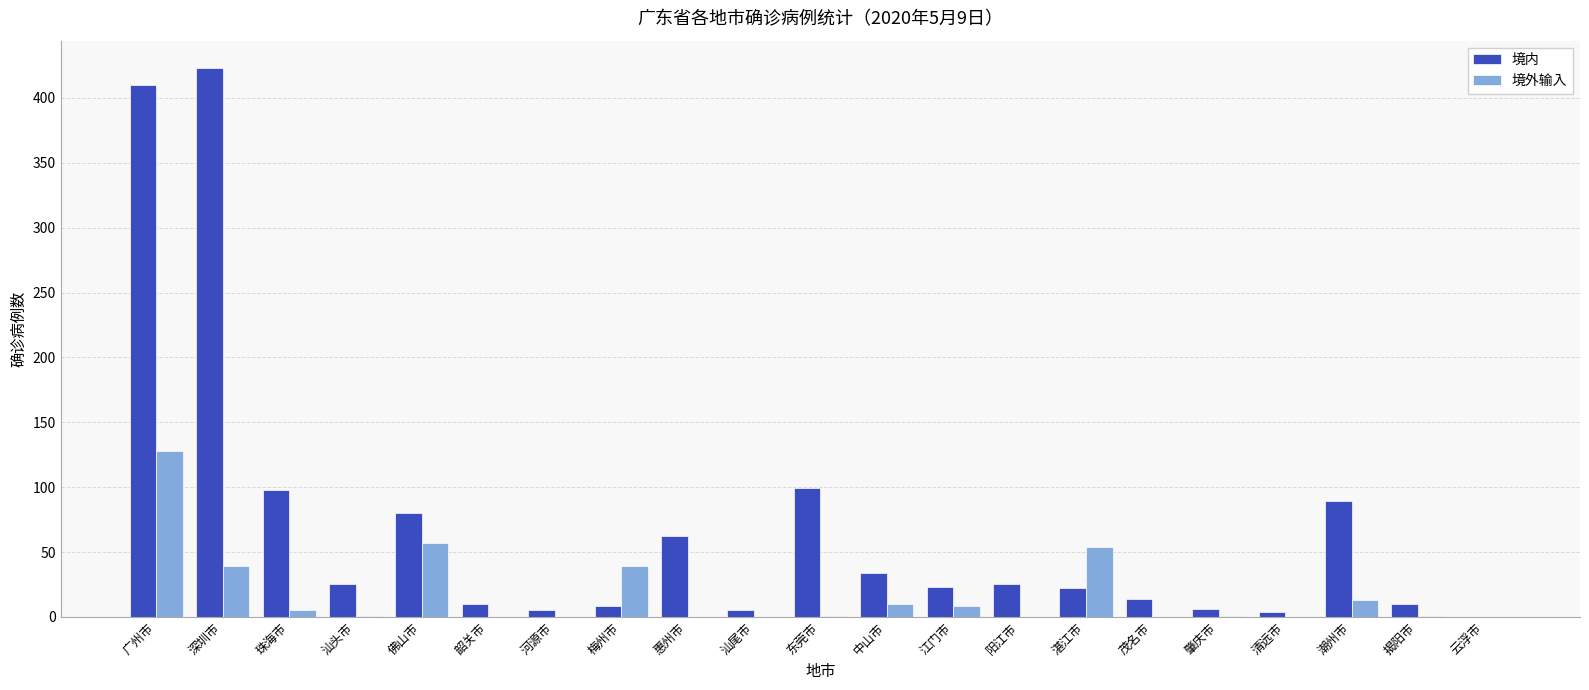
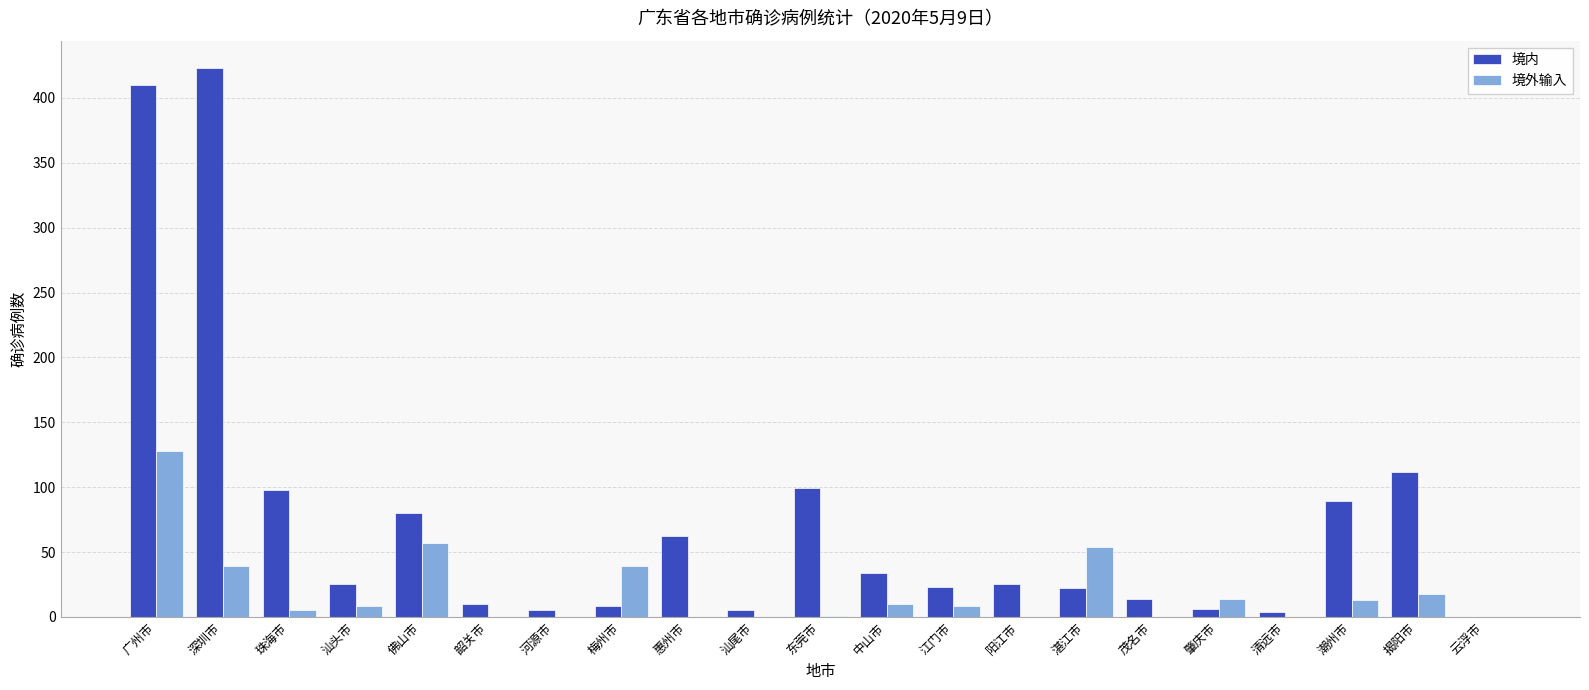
  {
    "境内": {
      "广州市": 410,
      "深圳市": 423,
      "珠海市": 98,
      "汕头市": 25,
      "佛山市": 80,
      "韶关市": 10,
      "河源市": 5,
      "梅州市": 8,
      "惠州市": 62,
      "汕尾市": 5,
      "东莞市": 99,
      "中山市": 34,
      "江门市": 23,
      "阳江市": 25,
      "湛江市": 22,
      "茂名市": 14,
      "肇庆市": 6,
      "清远市": 4,
      "潮州市": 89,
-     "揭阳市": 10,
+     "揭阳市": 112,
      "云浮市": 0
    },
    "境外输入": {
      "广州市": 128,
      "深圳市": 39,
      "珠海市": 5,
-     "汕头市": 1,
+     "汕头市": 8,
      "佛山市": 57,
      "韶关市": 0,
      "河源市": 0,
      "梅州市": 39,
      "惠州市": 0,
      "汕尾市": 0,
      "中山市": 10,
      "江门市": 8,
      "阳江市": 0,
      "湛江市": 54,
      "茂名市": 0,
-     "肇庆市": 1,
+     "肇庆市": 14,
      "清远市": 0,
      "潮州市": 13,
-     "揭阳市": 1,
+     "揭阳市": 18,
      "云浮市": 0
    }
  }
